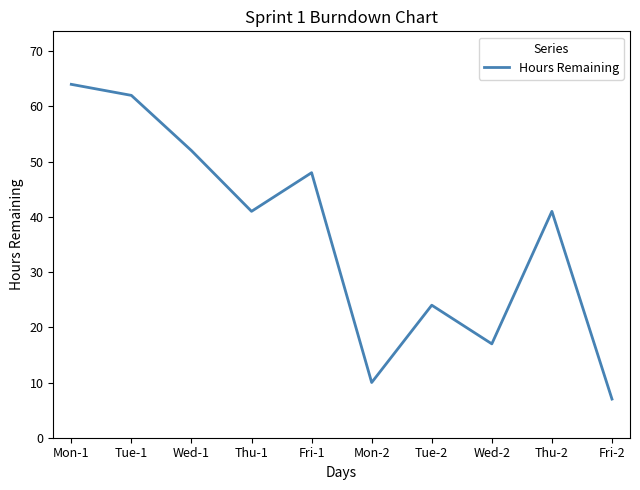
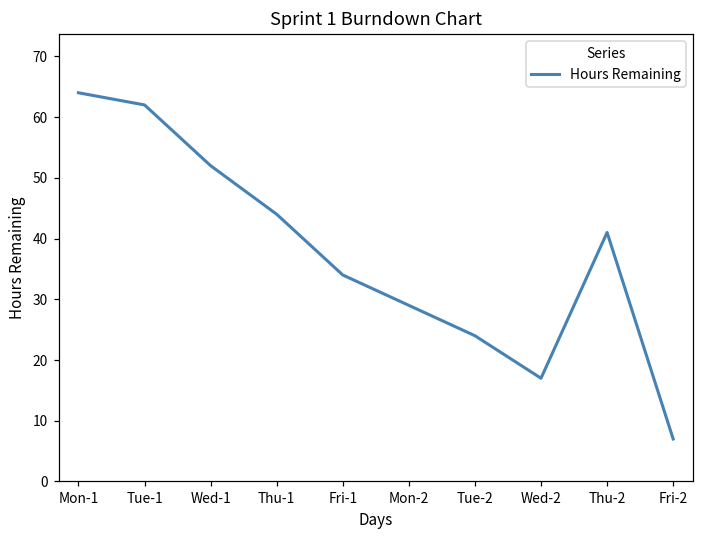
  {
    "Mon-1": 64,
    "Tue-1": 62,
    "Wed-1": 52,
-   "Thu-1": 41,
-   "Fri-1": 48,
-   "Mon-2": 10,
+   "Thu-1": 44,
+   "Fri-1": 34,
+   "Mon-2": 29,
    "Tue-2": 24,
    "Wed-2": 17,
    "Thu-2": 41,
    "Fri-2": 7
  }
